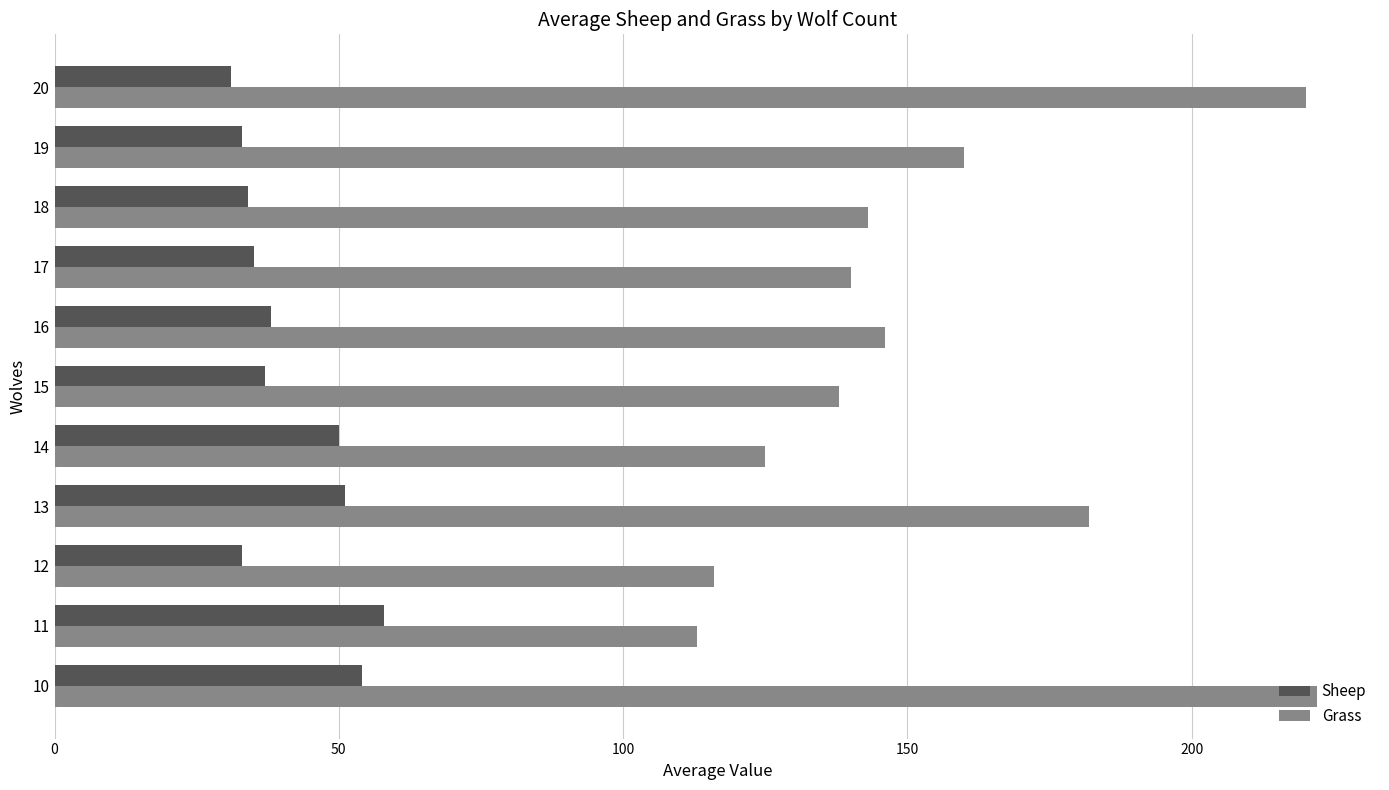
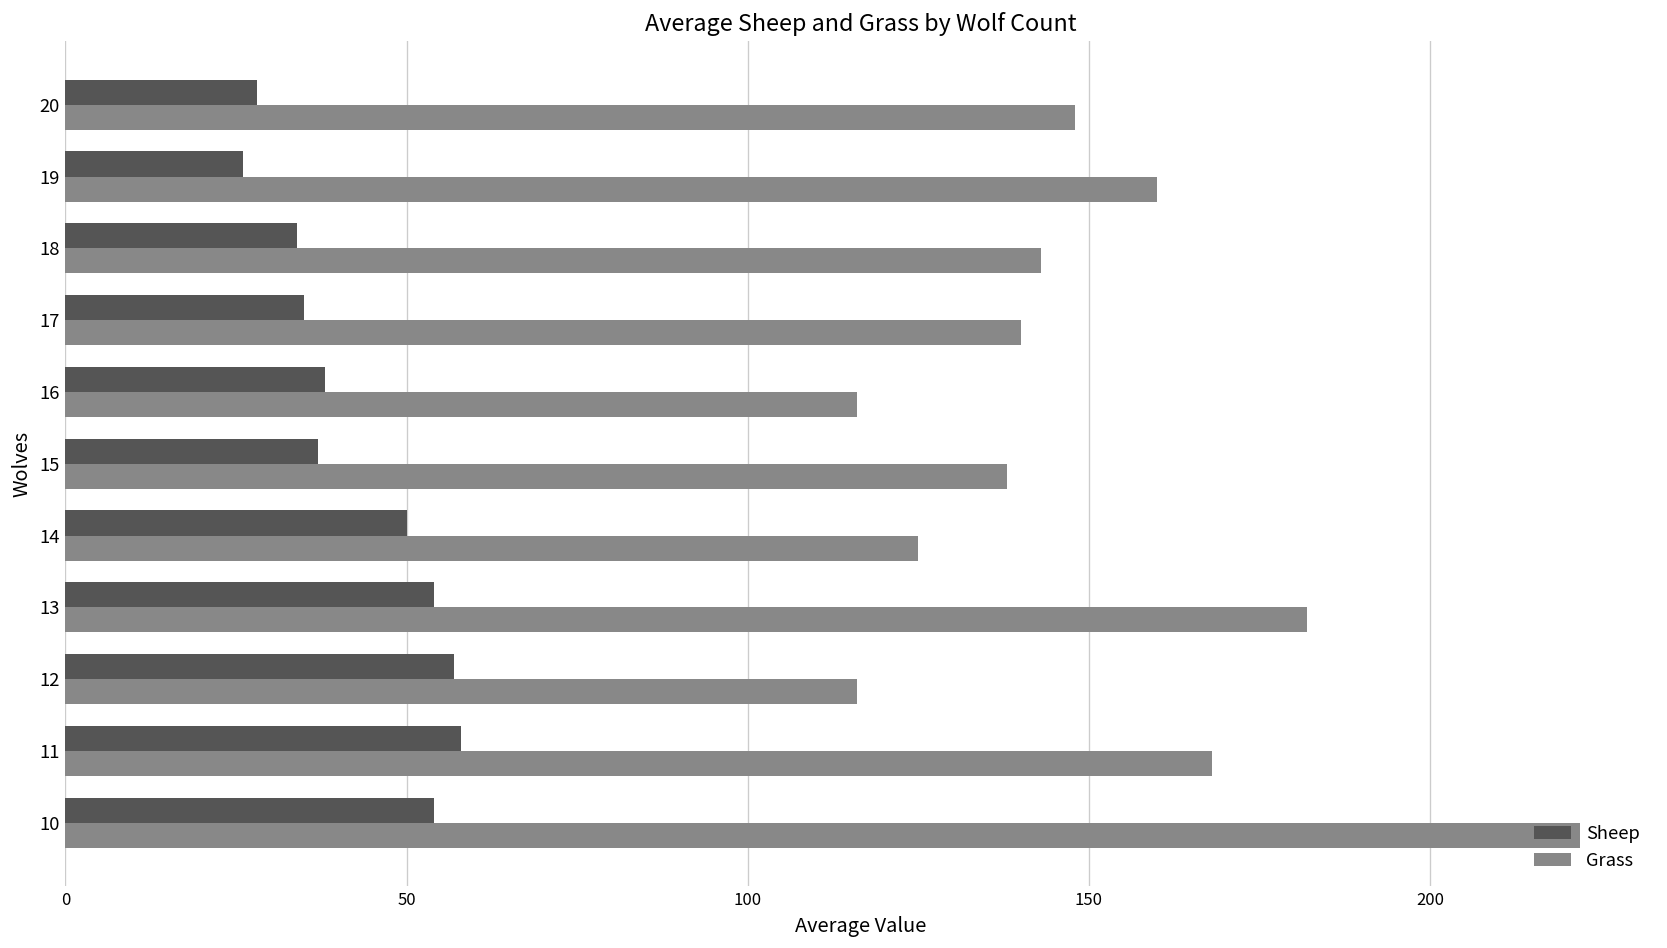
  {
    "Sheep": {
-     "20": 31,
-     "19": 33,
+     "20": 28,
+     "19": 26,
      "18": 34,
      "17": 35,
      "16": 38,
      "15": 37,
      "14": 50,
-     "13": 51,
-     "12": 33,
+     "13": 54,
+     "12": 57,
      "11": 58,
      "10": 54
    },
    "Grass": {
-     "20": 220,
+     "20": 148,
      "19": 160,
      "18": 143,
      "17": 140,
-     "16": 146,
+     "16": 116,
      "15": 138,
      "14": 125,
      "13": 182,
      "12": 116,
-     "11": 113,
+     "11": 168,
      "10": 222
    }
  }
